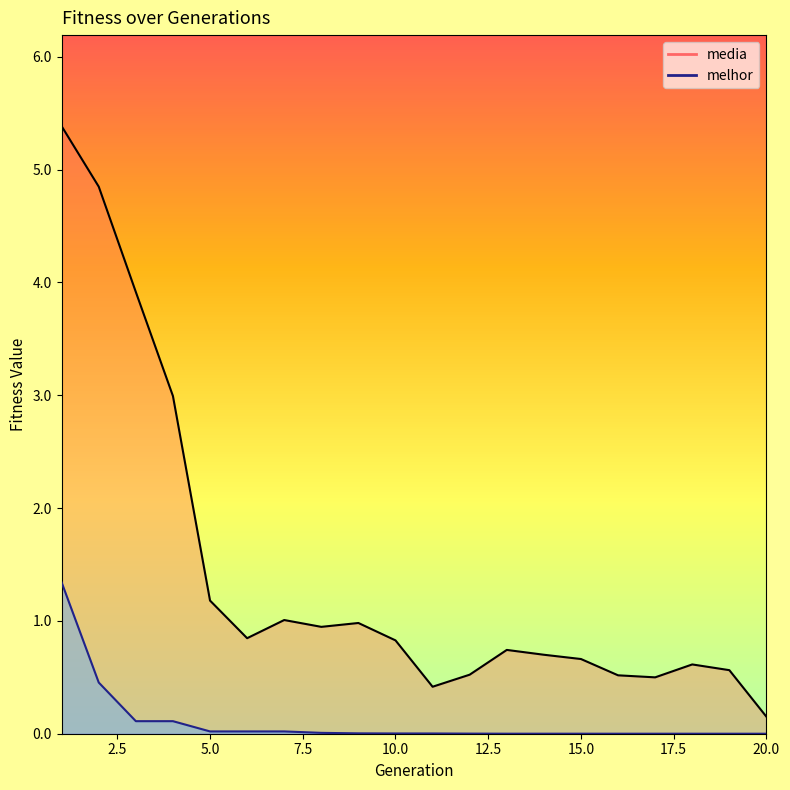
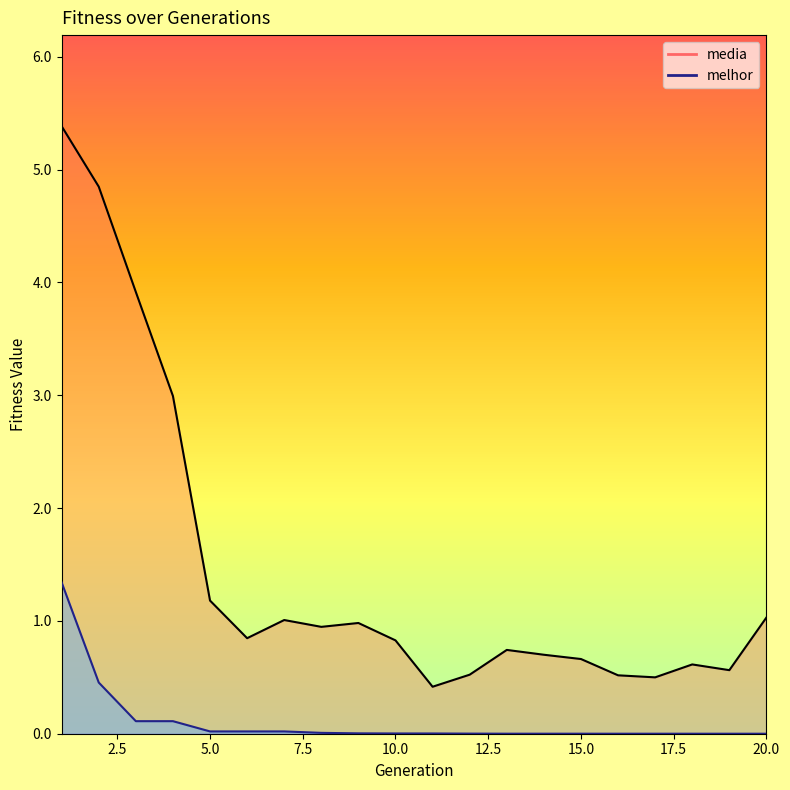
  {
    "media": {
      "5.0": 1.18,
      "10.0": 0.83,
      "15.0": 0.66,
-     "20.0": 0.15
+     "20.0": 1.03
    }
  }
